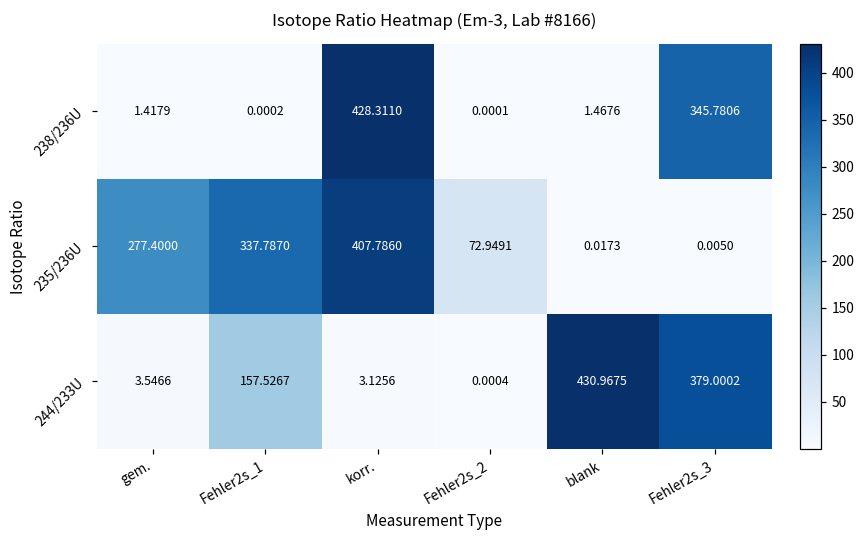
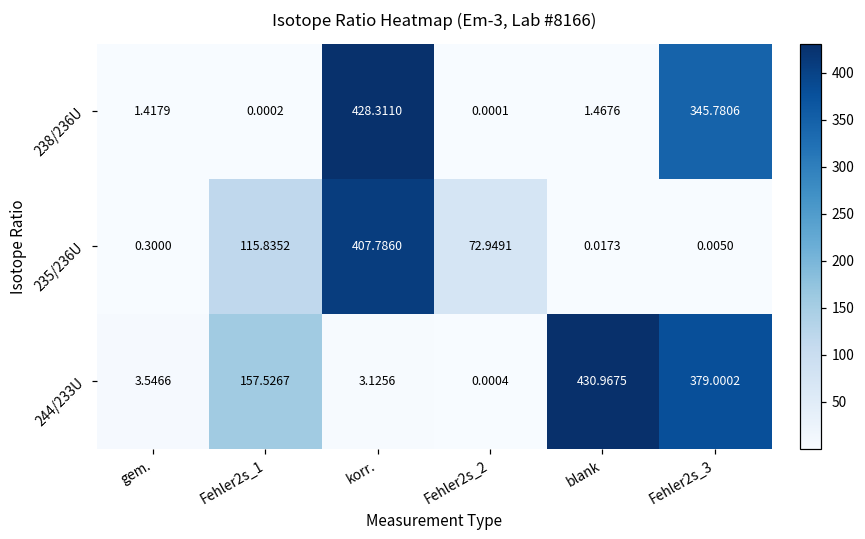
  {
    "238/236U": {
      "gem.": 1.4179,
      "Fehler2s_1": 0.0002,
      "korr.": 428.3110,
      "Fehler2s_2": 0.0001,
      "blank": 1.4676,
      "Fehler2s_3": 345.7806
    },
    "235/236U": {
-     "gem.": 277.4000,
-     "Fehler2s_1": 337.7870,
+     "gem.": 0.3000,
+     "Fehler2s_1": 115.8352,
      "korr.": 407.7860,
      "Fehler2s_2": 72.9491,
      "blank": 0.0173,
      "Fehler2s_3": 0.0050
    },
    "244/233U": {
      "gem.": 3.5466,
      "Fehler2s_1": 157.5267,
      "korr.": 3.1256,
      "Fehler2s_2": 0.0004,
      "blank": 430.9675,
      "Fehler2s_3": 379.0002
    }
  }
